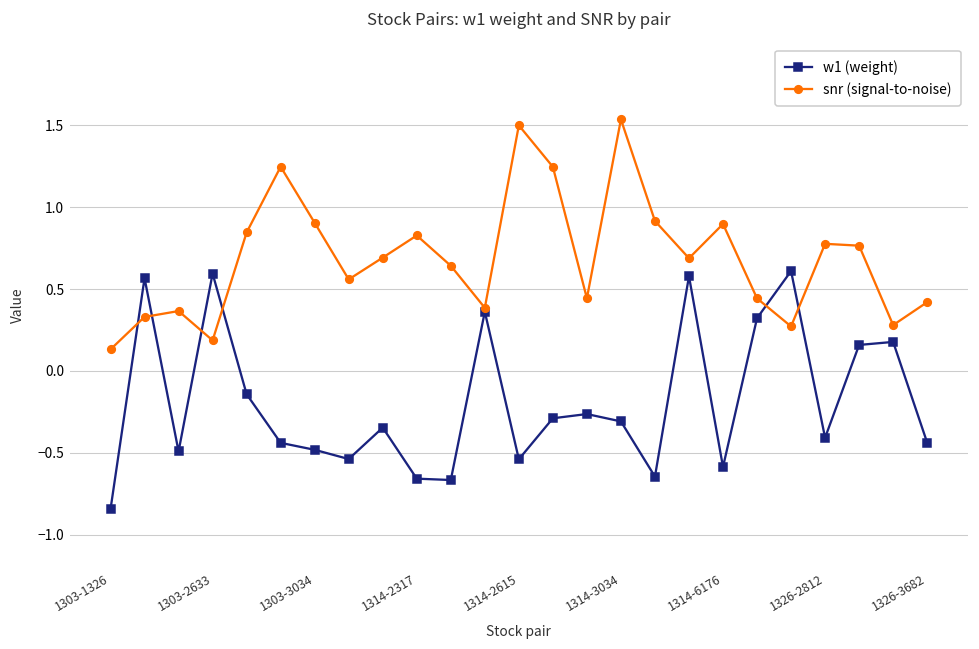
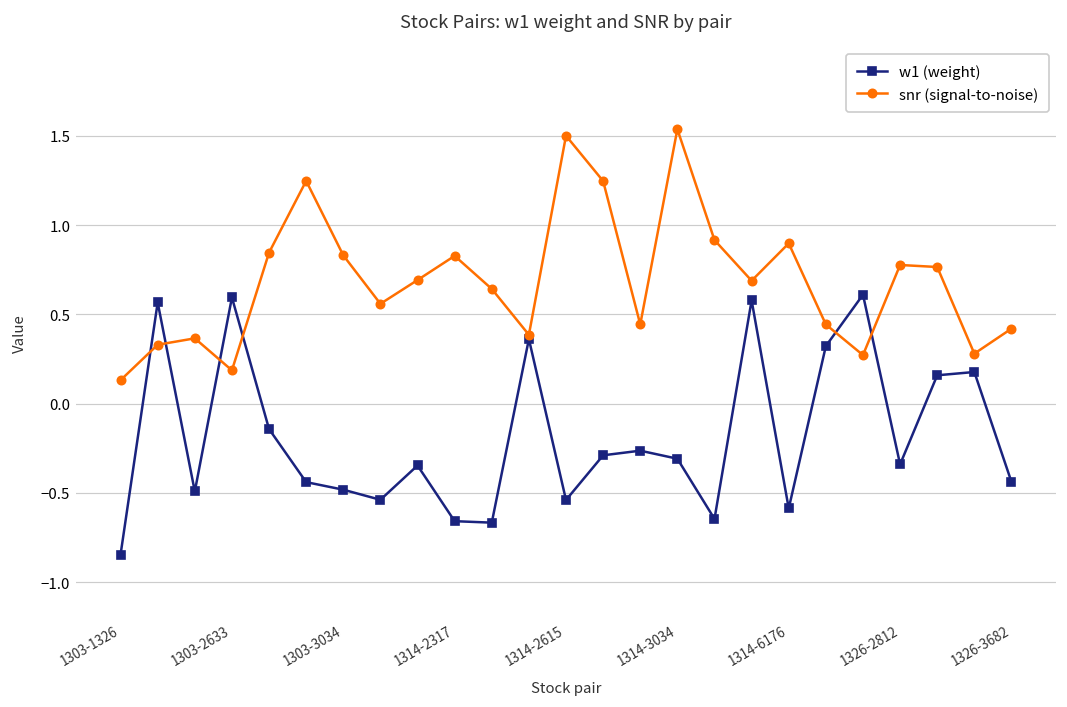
  {
    "w1 (weight)": {
      "1303-1326": -0.85,
      "1303-2633": 0.59,
      "1303-3034": -0.48,
      "1314-2317": -0.66,
      "1314-2615": -0.54,
      "1314-3034": -0.31,
      "1314-6176": -0.59,
-     "1326-2812": -0.41,
+     "1326-2812": -0.34,
      "1326-3682": -0.44
    },
    "snr (signal-to-noise)": {
      "1303-1326": 0.13,
      "1303-2633": 0.19,
-     "1303-3034": 0.90,
+     "1303-3034": 0.83,
      "1314-2317": 0.83,
      "1314-2615": 1.50,
      "1314-3034": 1.54,
      "1314-6176": 0.90,
      "1326-2812": 0.78,
      "1326-3682": 0.42
    }
  }
